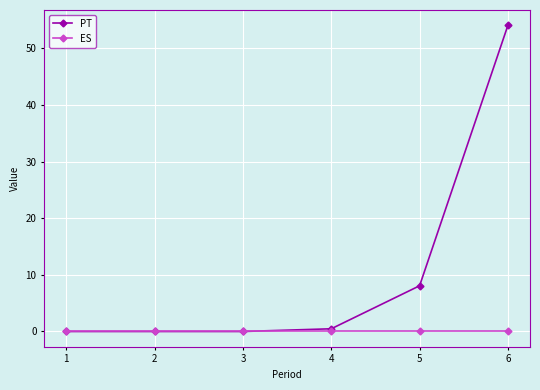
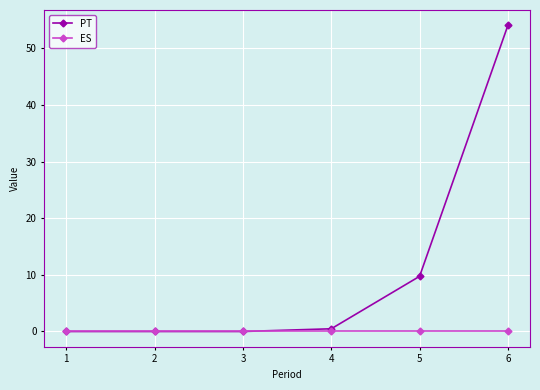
  {
    "PT": {
      "4": 0,
-     "5": 8,
+     "5": 10,
      "6": 54
    },
    "ES": {
      "4": 0,
      "5": 0,
      "6": 0
    }
  }
